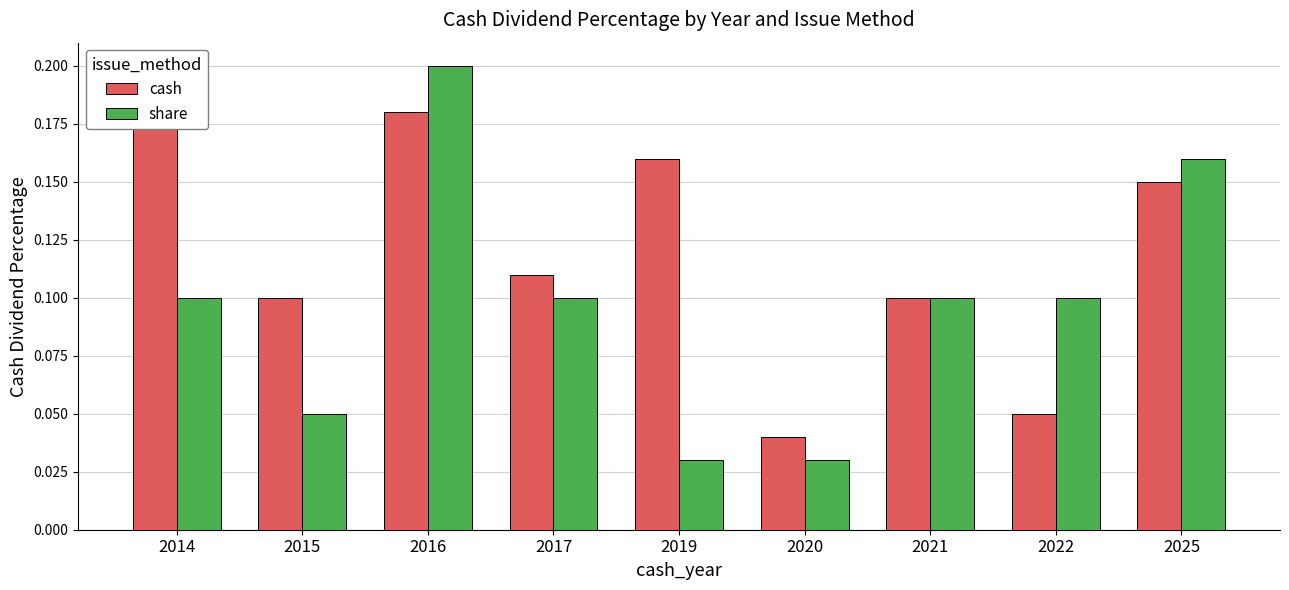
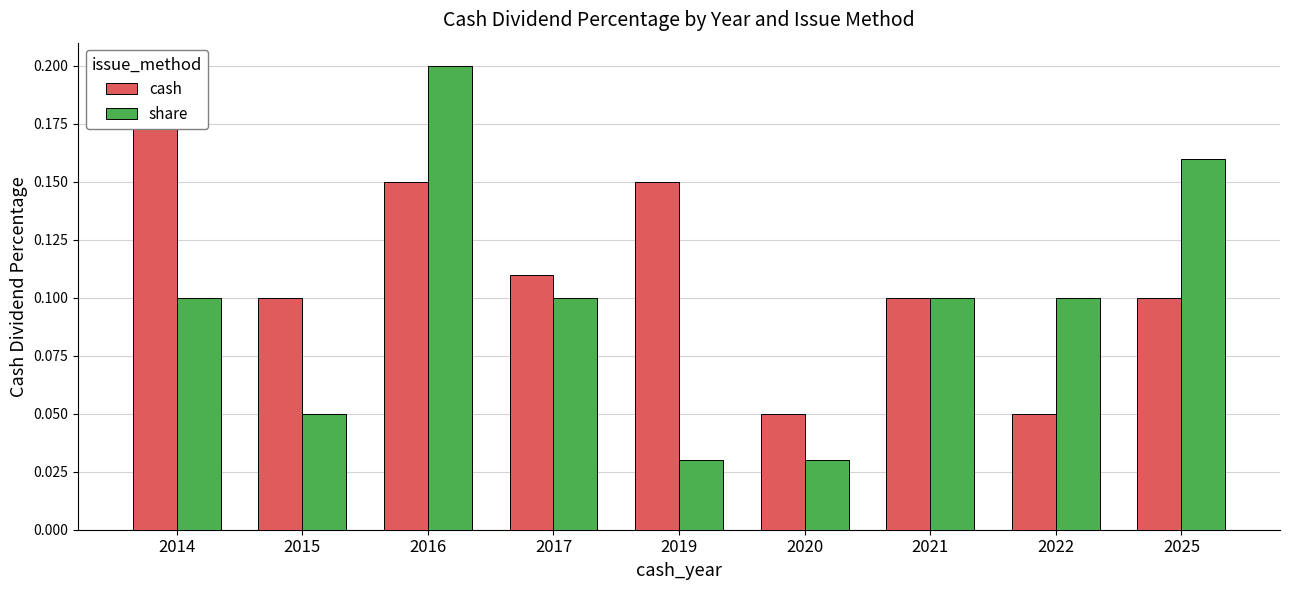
  {
    "cash": {
      "2015": 0.10,
-     "2016": 0.18,
+     "2016": 0.15,
      "2017": 0.11,
-     "2019": 0.16,
-     "2020": 0.04,
+     "2019": 0.15,
+     "2020": 0.05,
      "2021": 0.10,
      "2022": 0.05,
-     "2025": 0.15
+     "2025": 0.10
    },
    "share": {
      "2014": 0.10,
      "2015": 0.05,
      "2016": 0.20,
      "2017": 0.10,
      "2019": 0.03,
      "2020": 0.03,
      "2021": 0.10,
      "2022": 0.10,
      "2025": 0.16
    }
  }
